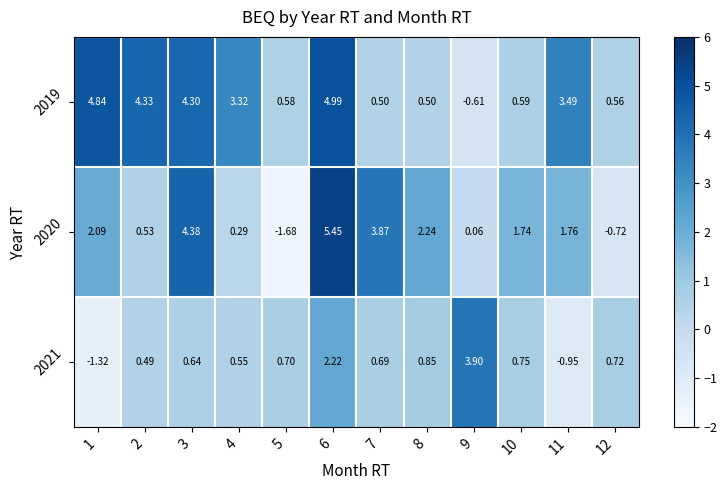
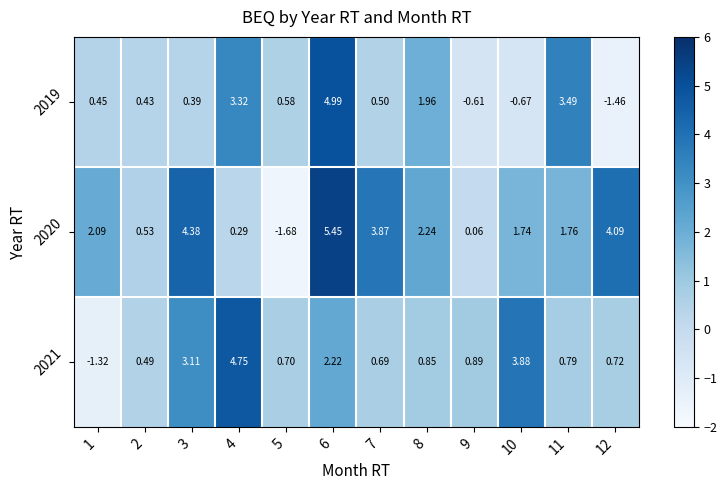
  {
    "2019": {
-     "1": 4.84,
-     "2": 4.33,
-     "3": 4.30,
+     "1": 0.45,
+     "2": 0.43,
+     "3": 0.39,
      "4": 3.32,
      "5": 0.58,
      "6": 4.99,
      "7": 0.50,
-     "8": 0.50,
+     "8": 1.96,
      "9": -0.61,
-     "10": 0.59,
+     "10": -0.67,
      "11": 3.49,
-     "12": 0.56
+     "12": -1.46
    },
    "2020": {
      "1": 2.09,
      "2": 0.53,
      "3": 4.38,
      "4": 0.29,
      "5": -1.68,
      "6": 5.45,
      "7": 3.87,
      "8": 2.24,
      "9": 0.06,
      "10": 1.74,
      "11": 1.76,
-     "12": -0.72
+     "12": 4.09
    },
    "2021": {
      "1": -1.32,
      "2": 0.49,
-     "3": 0.64,
-     "4": 0.55,
+     "3": 3.11,
+     "4": 4.75,
      "5": 0.70,
      "6": 2.22,
      "7": 0.69,
      "8": 0.85,
-     "9": 3.90,
-     "10": 0.75,
-     "11": -0.95,
+     "9": 0.89,
+     "10": 3.88,
+     "11": 0.79,
      "12": 0.72
    }
  }
